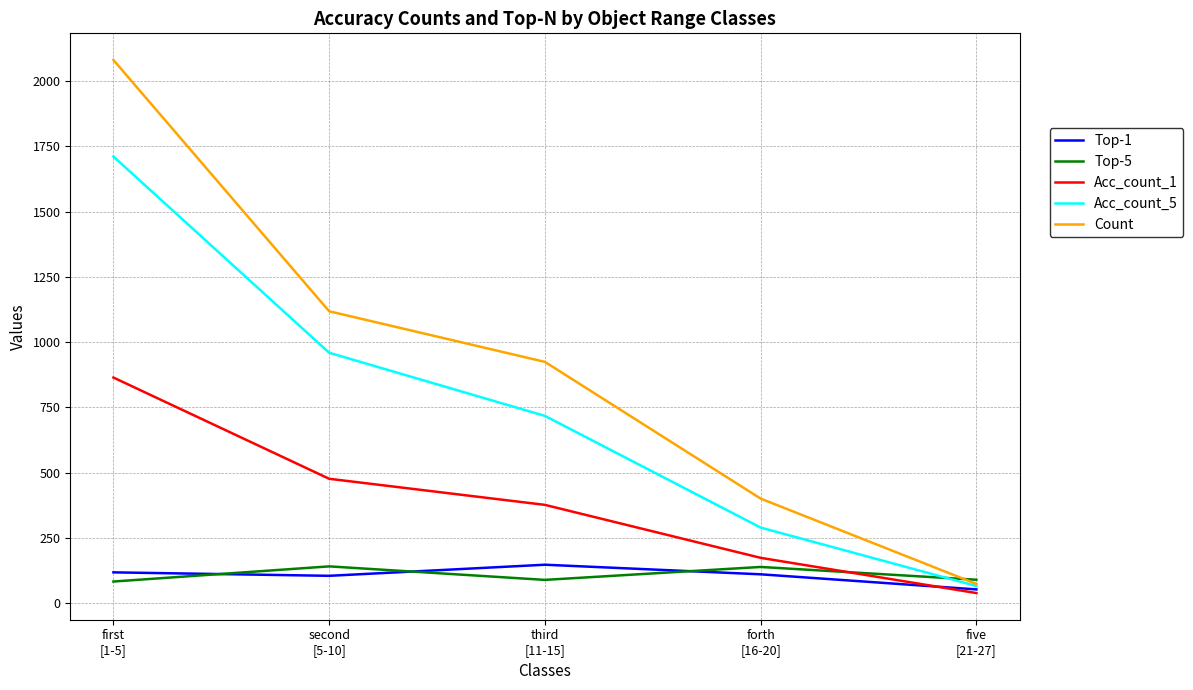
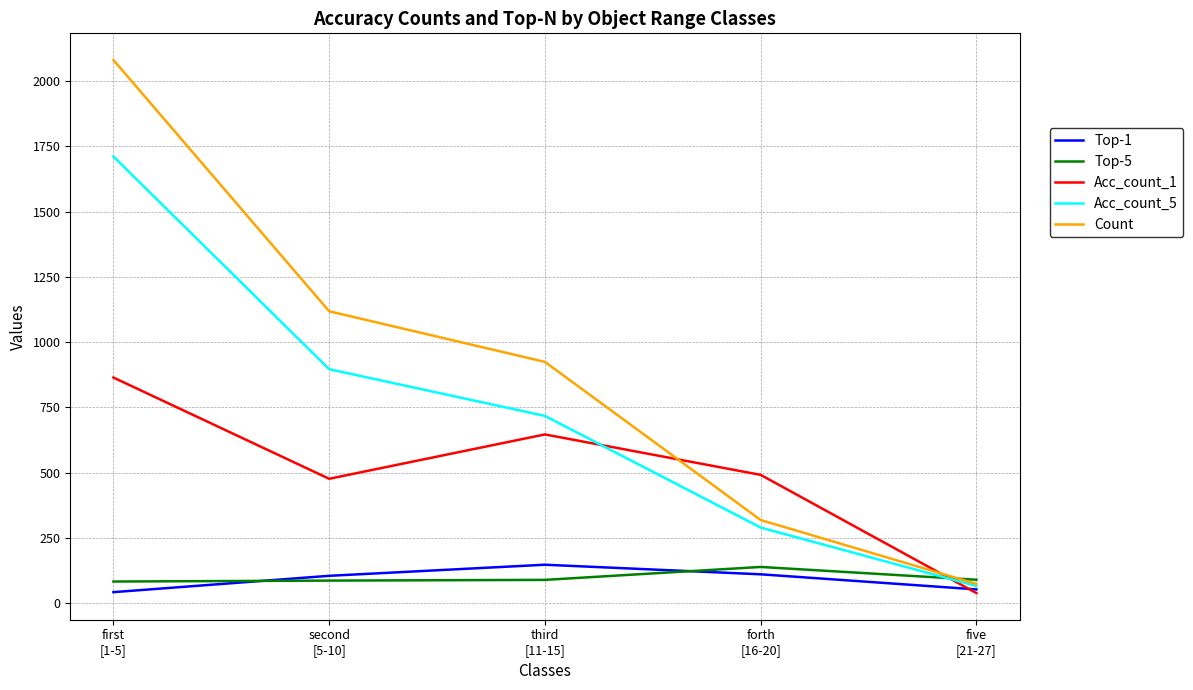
  {
    "Top-1": {
-     "first [1-5]": 120,
+     "first [1-5]": 40,
      "second [5-10]": 100,
      "third [11-15]": 150,
      "forth [16-20]": 110,
      "five [21-27]": 50
    },
    "Top-5": {
      "first [1-5]": 80,
-     "second [5-10]": 140,
+     "second [5-10]": 90,
      "third [11-15]": 90,
      "forth [16-20]": 140,
      "five [21-27]": 90
    },
    "Acc_count_1": {
      "first [1-5]": 860,
      "second [5-10]": 480,
-     "third [11-15]": 380,
-     "forth [16-20]": 170,
+     "third [11-15]": 650,
+     "forth [16-20]": 490,
      "five [21-27]": 40
    },
    "Acc_count_5": {
      "first [1-5]": 1710,
-     "second [5-10]": 960,
+     "second [5-10]": 900,
      "third [11-15]": 720,
      "forth [16-20]": 290
    },
    "Count": {
      "first [1-5]": 2080,
      "second [5-10]": 1120,
      "third [11-15]": 920,
-     "forth [16-20]": 400
+     "forth [16-20]": 320
    }
  }
